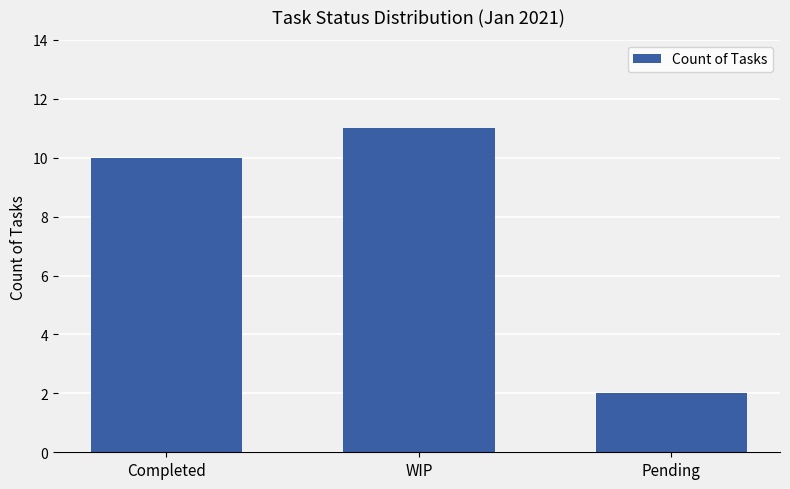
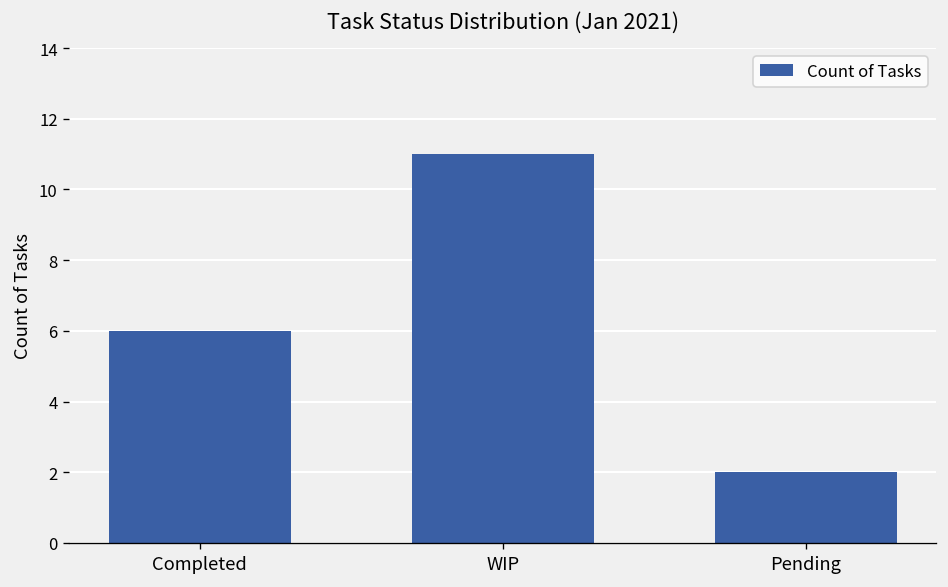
  {
-   "Completed": 10,
+   "Completed": 6,
    "WIP": 11,
    "Pending": 2
  }
